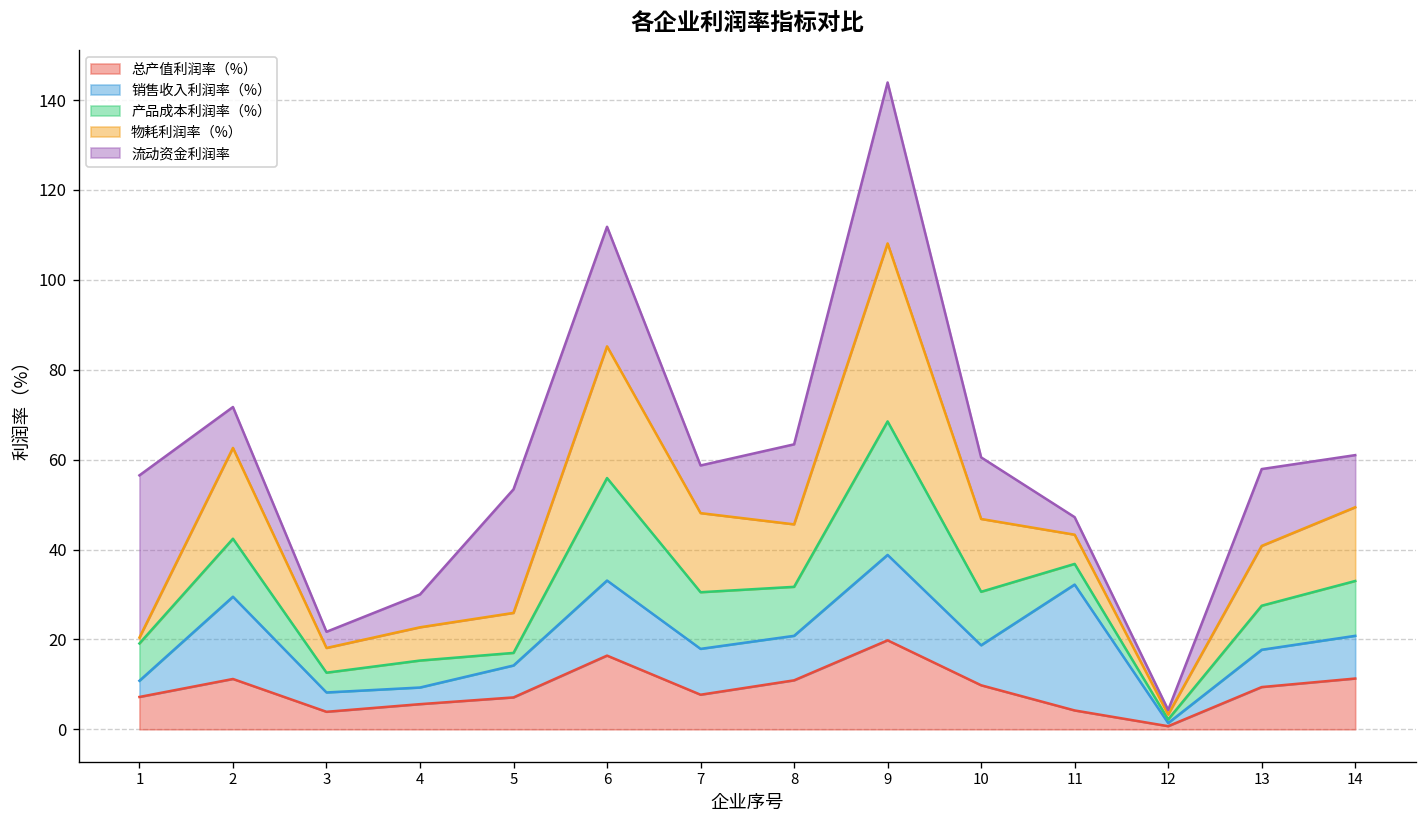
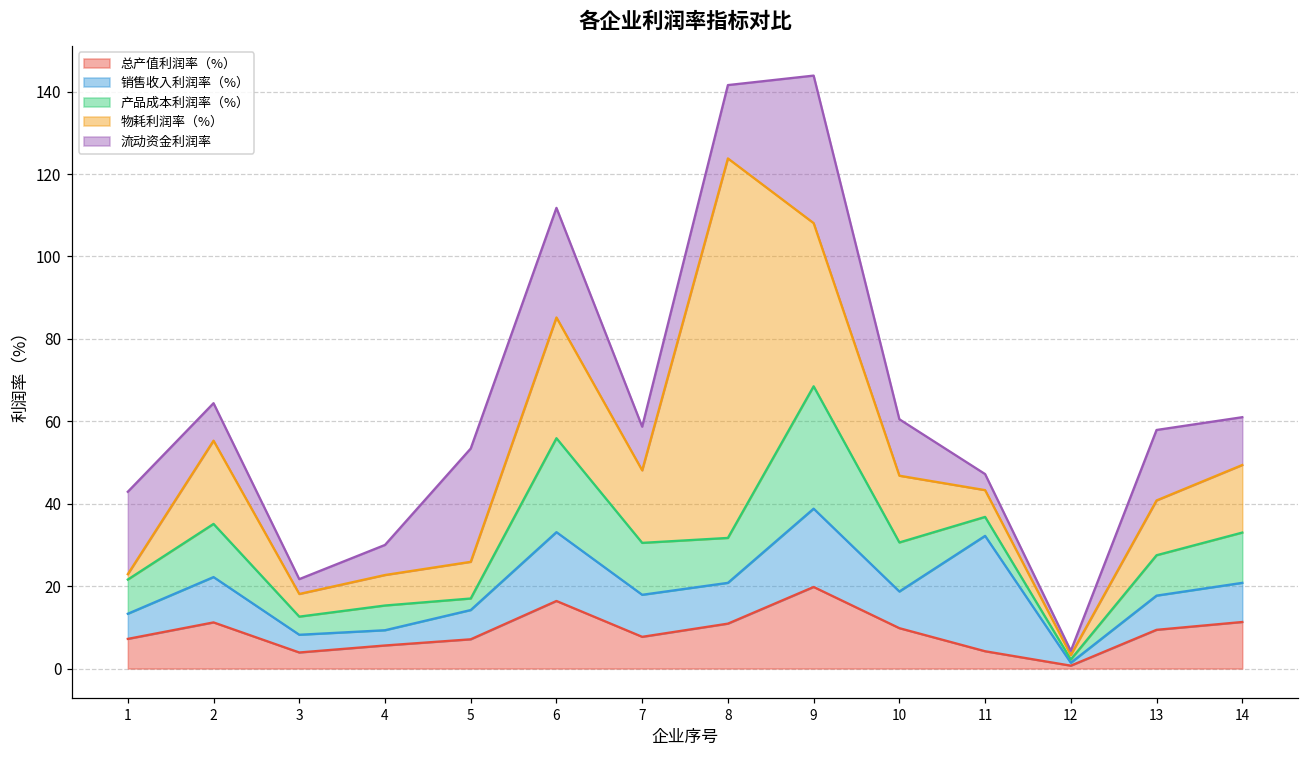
  {
    "总产值利润率（%）": {
      "1": 7,
      "2": 11,
      "3": 4,
      "4": 6,
      "5": 7,
      "6": 16,
      "7": 8,
      "8": 11,
      "9": 20,
      "10": 10,
      "11": 4,
      "12": 1,
      "13": 9,
      "14": 11
    },
    "销售收入利润率（%）": {
-     "1": 4,
-     "2": 18,
+     "1": 6,
+     "2": 11,
      "3": 4,
      "4": 4,
      "5": 7,
      "6": 17,
      "7": 10,
      "8": 10,
      "9": 19,
      "10": 9,
      "11": 28,
      "12": 1,
      "13": 8,
      "14": 10
    },
    "产品成本利润率（%）": {
      "1": 8,
      "2": 13,
      "3": 4,
      "4": 6,
      "5": 3,
      "6": 23,
      "7": 13,
      "8": 11,
      "9": 30,
      "10": 12,
      "11": 5,
      "12": 1,
      "13": 10,
      "14": 12
    },
    "物耗利润率（%）": {
      "1": 1,
      "2": 20,
      "3": 6,
      "4": 7,
      "5": 9,
      "6": 29,
      "7": 18,
-     "8": 14,
+     "8": 92,
      "9": 40,
      "10": 16,
      "11": 7,
      "12": 1,
      "13": 13,
      "14": 16
    },
    "流动资金利润率": {
-     "1": 36,
+     "1": 20,
      "2": 9,
      "3": 4,
      "4": 7,
      "5": 28,
      "6": 27,
      "7": 11,
      "8": 18,
      "9": 36,
      "10": 14,
      "11": 4,
      "12": 1,
      "13": 17,
      "14": 12
    }
  }
